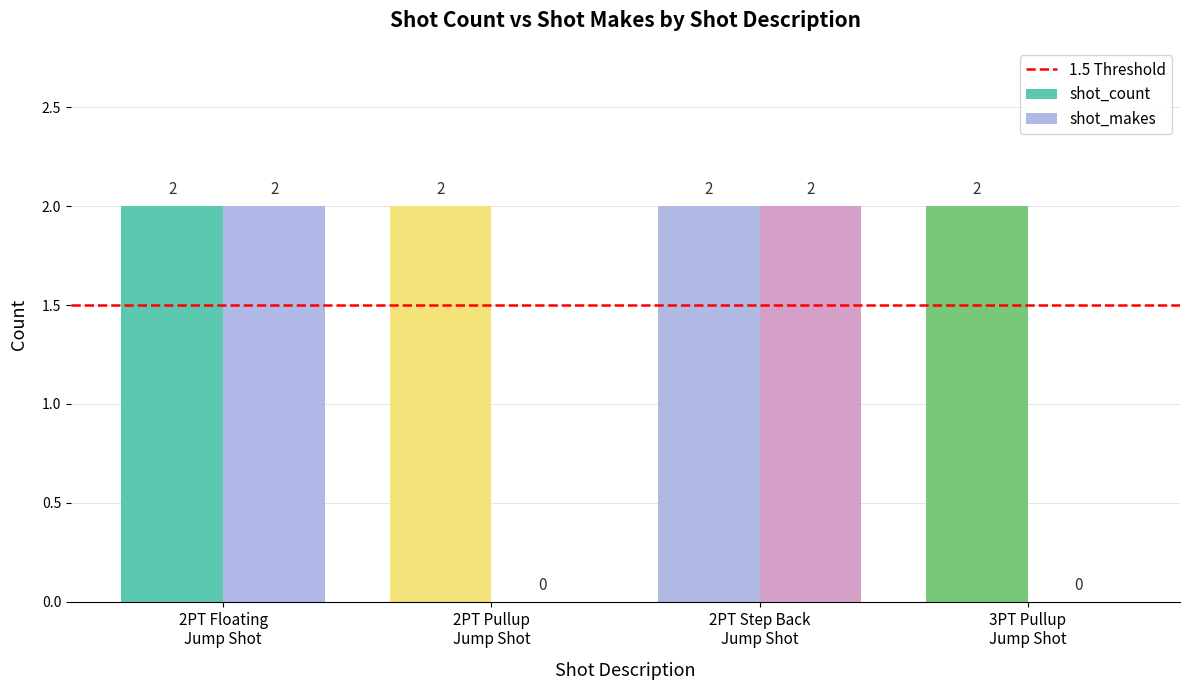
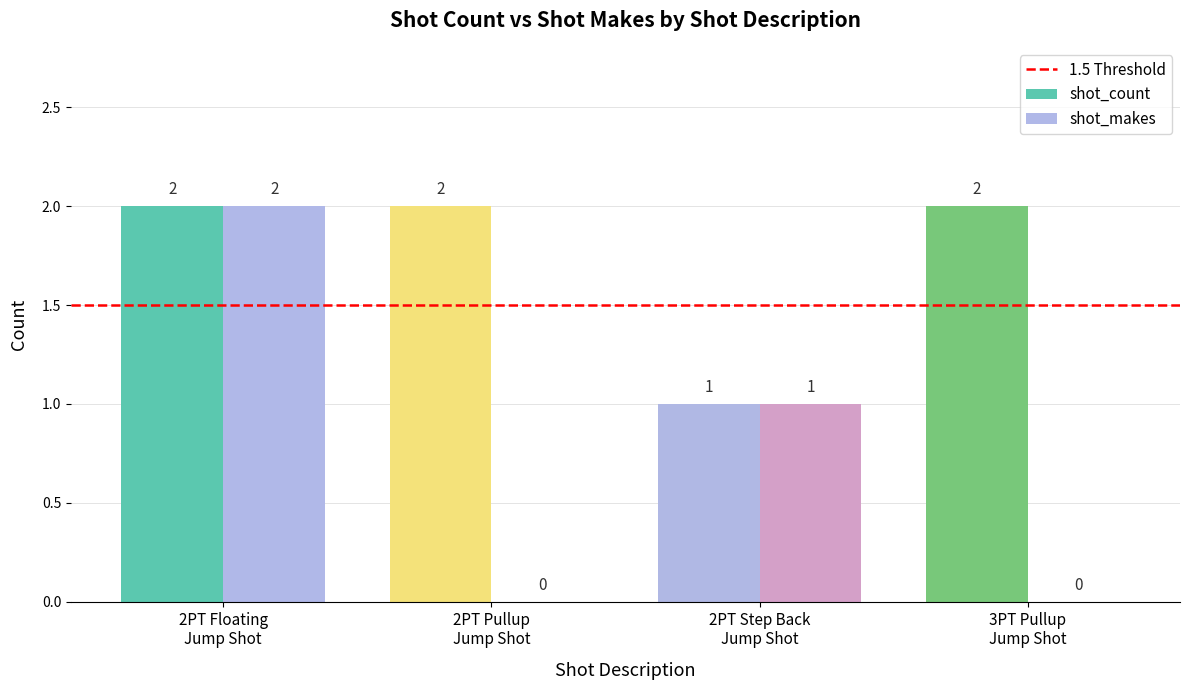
  {
    "shot_count": {
      "2PT Floating Jump Shot": 2,
      "2PT Pullup Jump Shot": 2,
-     "2PT Step Back Jump Shot": 2,
+     "2PT Step Back Jump Shot": 1,
      "3PT Pullup Jump Shot": 2
    },
    "shot_makes": {
      "2PT Floating Jump Shot": 2,
      "2PT Pullup Jump Shot": 0,
-     "2PT Step Back Jump Shot": 2,
+     "2PT Step Back Jump Shot": 1,
      "3PT Pullup Jump Shot": 0
    }
  }
